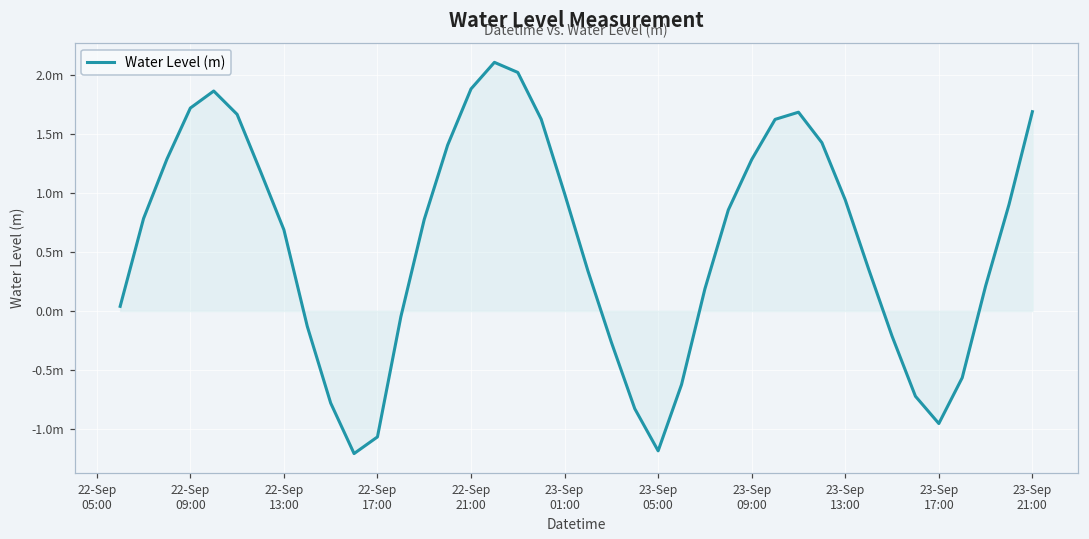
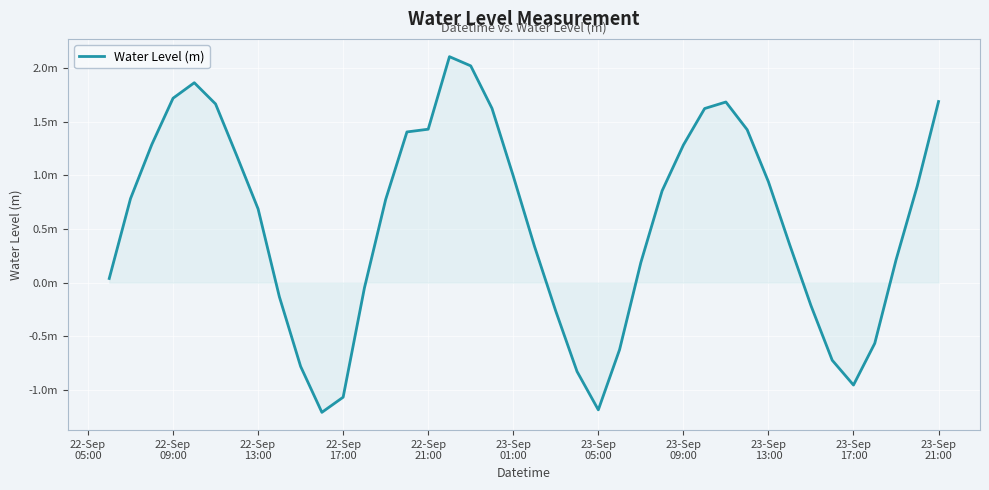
  {
    "Water Level (m)": {
      "22-Sep 17:00": "-1.07m",
-     "22-Sep 21:00": "1.88m",
+     "22-Sep 21:00": "1.43m",
      "23-Sep 05:00": "-1.18m",
      "23-Sep 17:00": "-0.95m"
    }
  }
